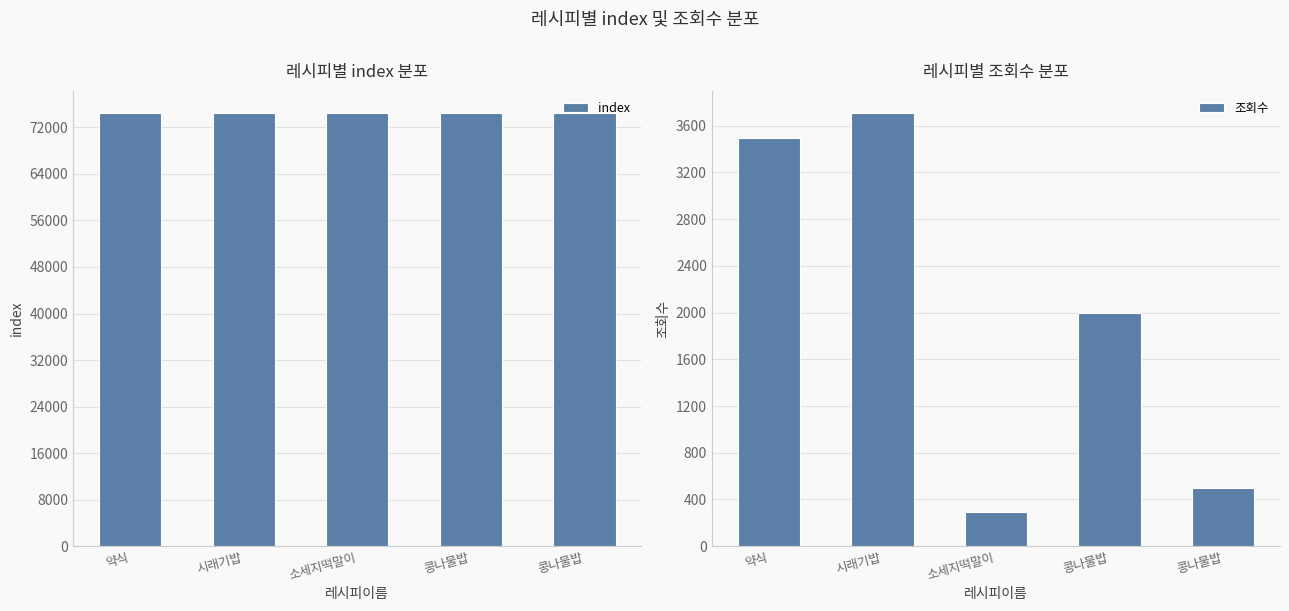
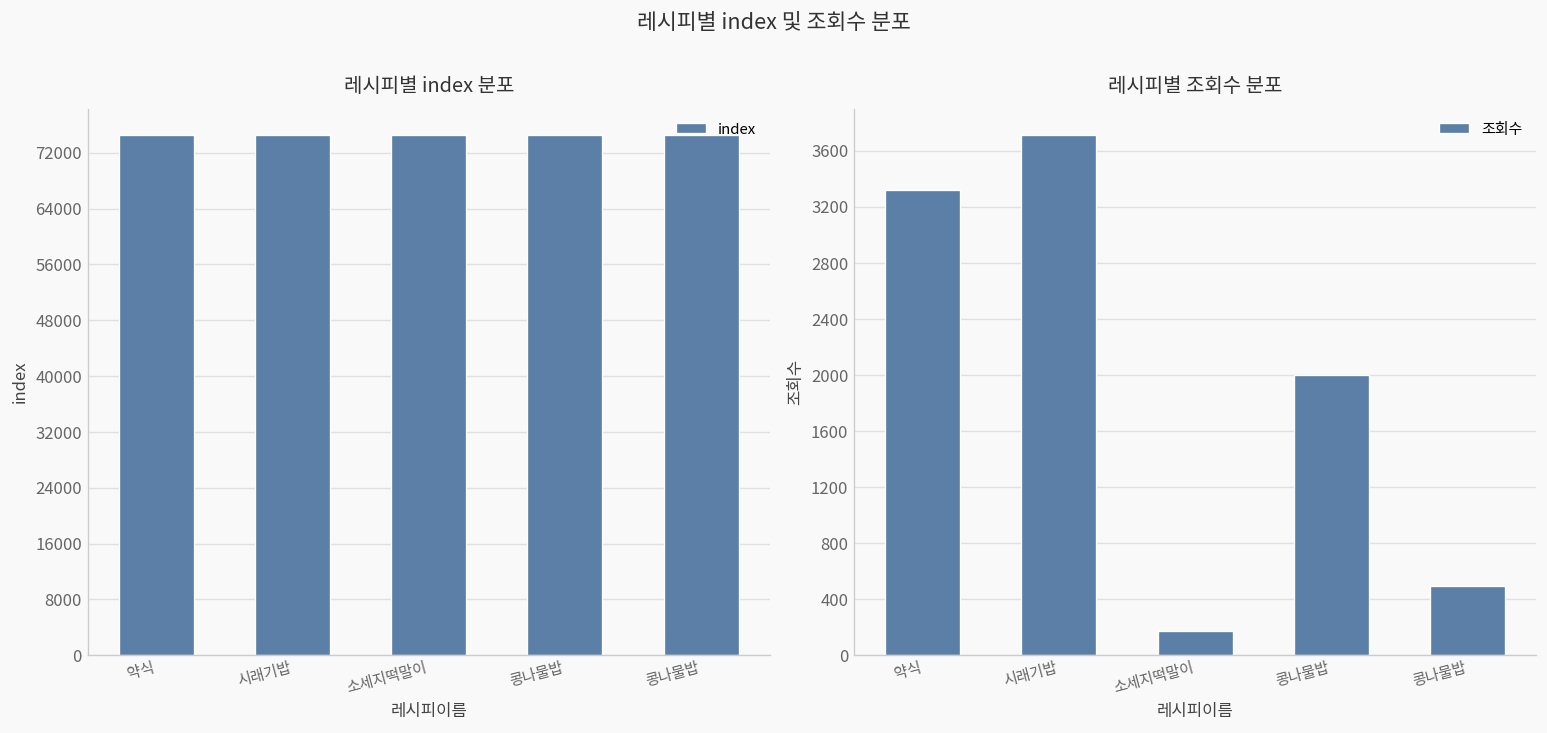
  {
    "레시피별 index 분포": {
      "약식": 75000,
      "시래기밥": 75000,
      "소세지떡말이": 75000
    },
    "레시피별 조회수 분포": {
-     "약식": 3490,
+     "약식": 3320,
      "시래기밥": 3710,
-     "소세지떡말이": 290
+     "소세지떡말이": 180
    }
  }
